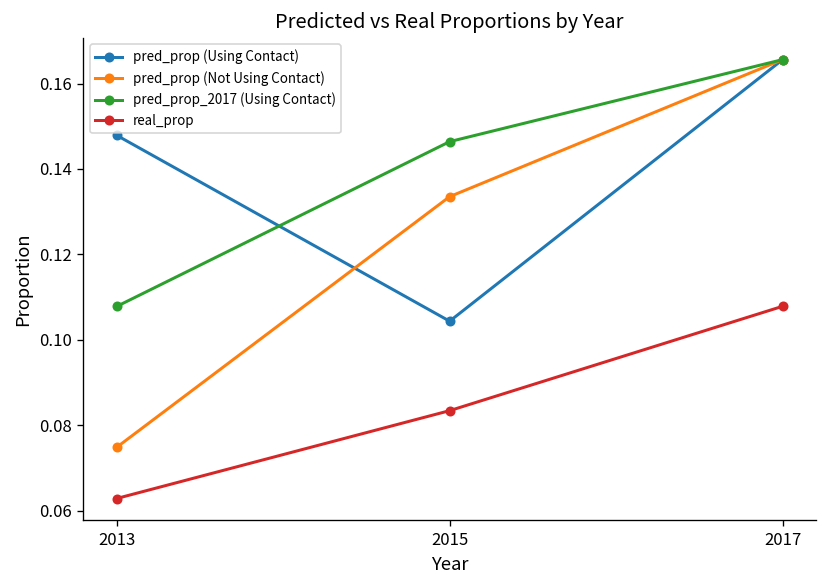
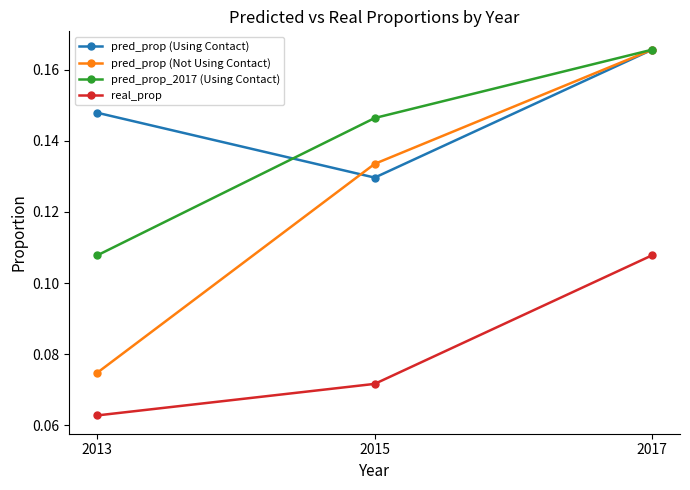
  {
    "pred_prop (Using Contact)": {
      "2013": 0.148,
-     "2015": 0.104
+     "2015": 0.130
    },
    "pred_prop (Not Using Contact)": {
      "2013": 0.075,
      "2015": 0.134
    },
    "pred_prop_2017 (Using Contact)": {
      "2013": 0.108,
      "2015": 0.146
    },
    "real_prop": {
      "2013": 0.063,
-     "2015": 0.083,
+     "2015": 0.072,
      "2017": 0.108
    }
  }
